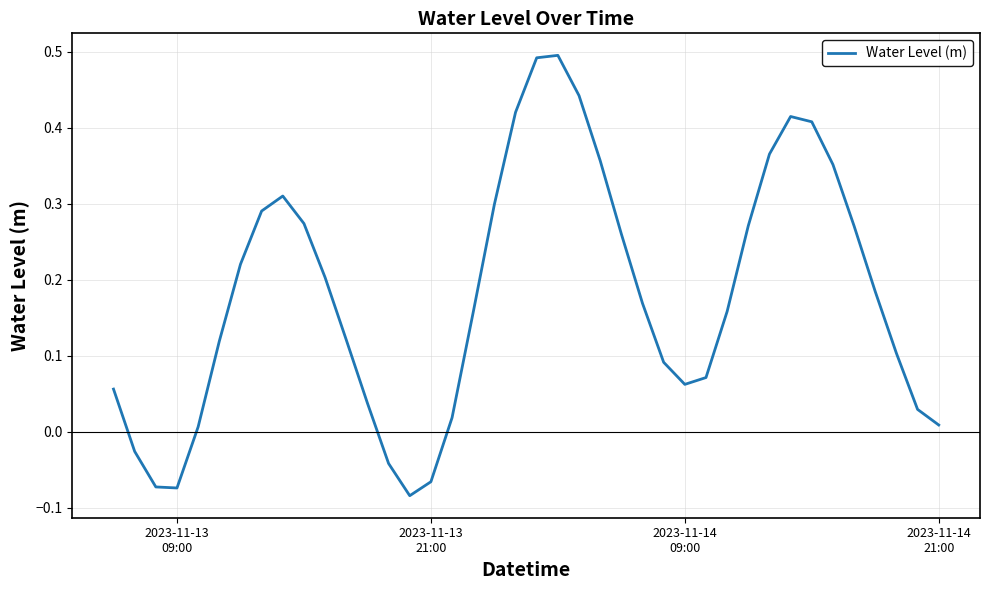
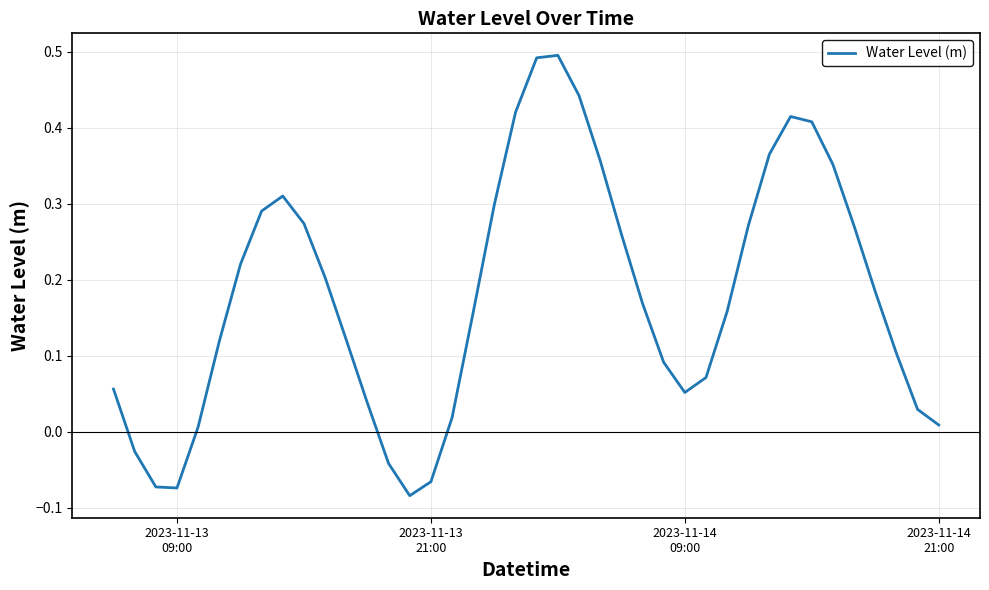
  {
    "2023-11-13 09:00": -0.07,
    "2023-11-13 21:00": -0.07,
-   "2023-11-14 09:00": 0.06,
+   "2023-11-14 09:00": 0.05,
    "2023-11-14 21:00": 0.01
  }
